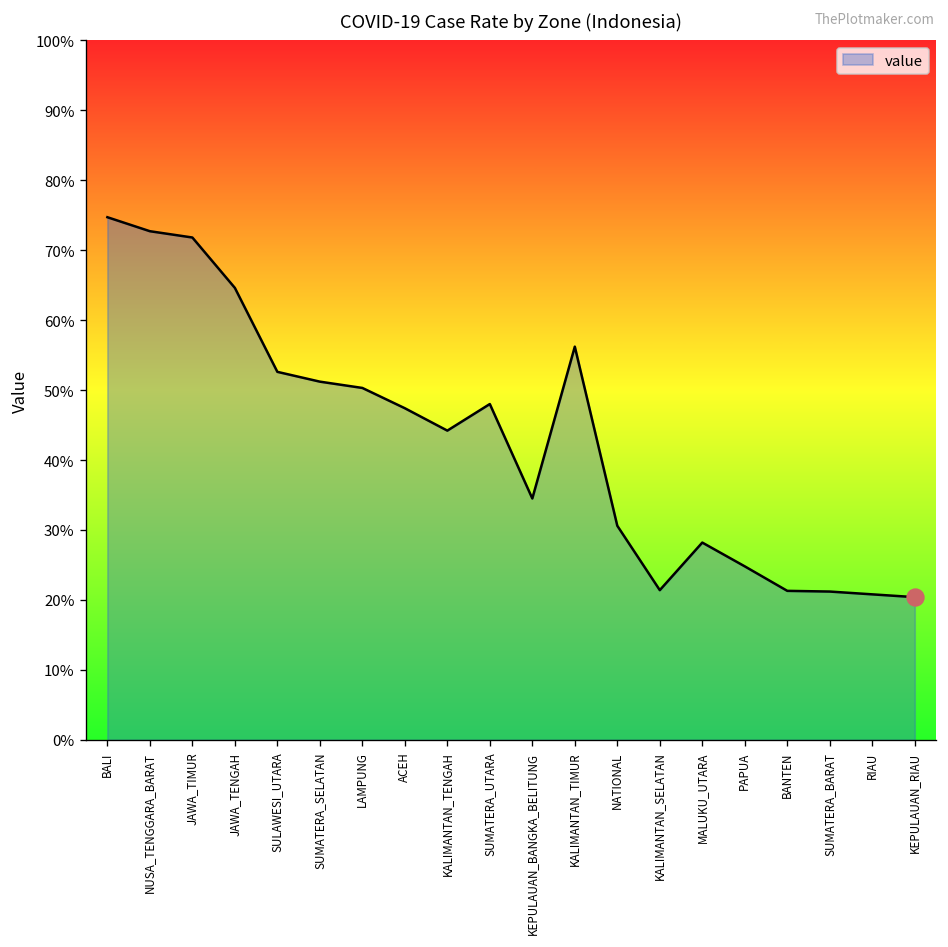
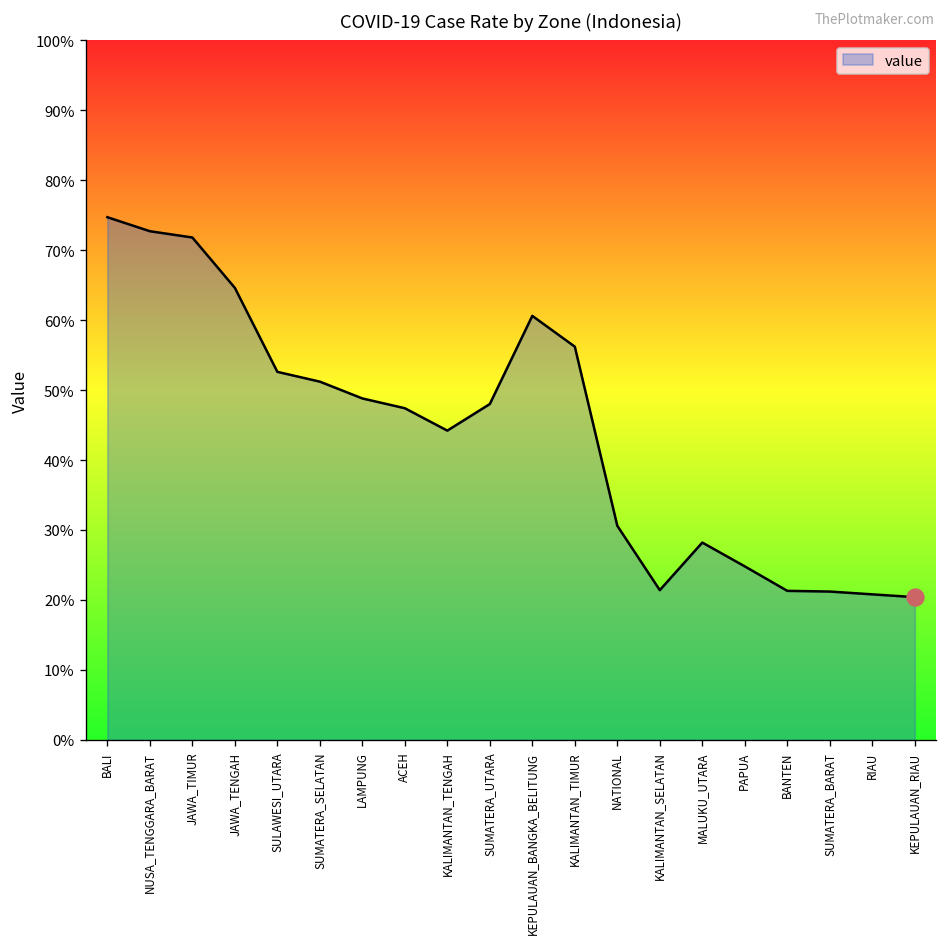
  {
    "value": {
      "BALI": "75%",
      "NUSA_TENGGARA_BARAT": "73%",
      "JAWA_TIMUR": "72%",
      "JAWA_TENGAH": "65%",
      "SULAWESI_UTARA": "53%",
      "SUMATERA_SELATAN": "51%",
-     "LAMPUNG": "50%",
+     "LAMPUNG": "49%",
      "ACEH": "47%",
      "KALIMANTAN_TENGAH": "44%",
      "SUMATERA_UTARA": "48%",
-     "KEPULAUAN_BANGKA_BELITUNG": "35%",
+     "KEPULAUAN_BANGKA_BELITUNG": "61%",
      "KALIMANTAN_TIMUR": "56%",
      "NATIONAL": "31%",
      "KALIMANTAN_SELATAN": "21%",
      "MALUKU_UTARA": "28%",
      "PAPUA": "25%",
      "BANTEN": "21%",
      "SUMATERA_BARAT": "21%",
      "RIAU": "21%"
    }
  }
